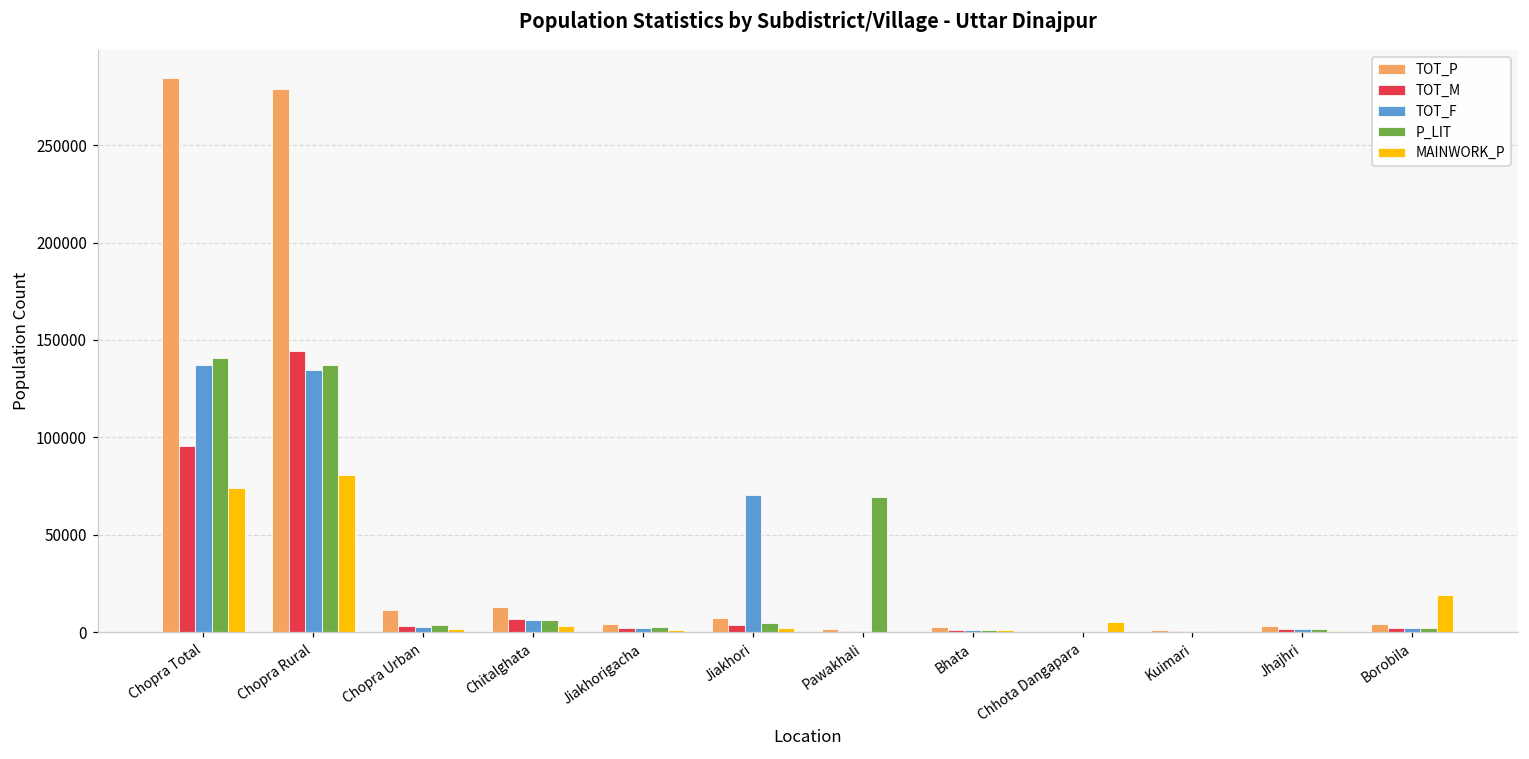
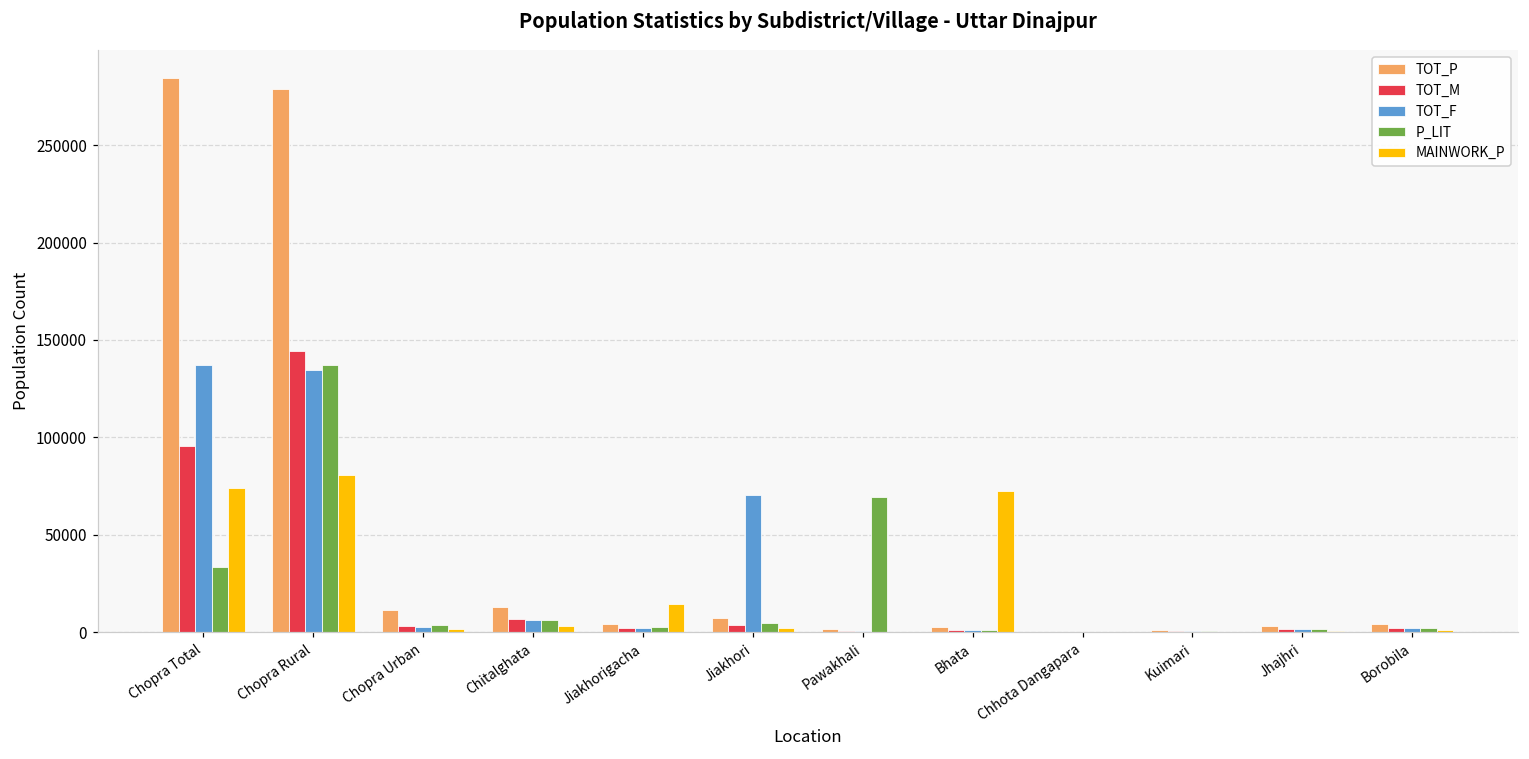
  {
    "TOT_P": {
      "Chopra Total": 284000,
      "Chopra Rural": 279000,
      "Chopra Urban": 11000,
      "Chitalghata": 13000,
      "Jiakhorigacha": 4000,
      "Jiakhori": 7000,
      "Pawakhali": 1000,
      "Bhata": 2000,
      "Jhajhri": 3000,
      "Borobila": 4000
    },
    "TOT_M": {
      "Chopra Total": 95000,
      "Chopra Rural": 144000,
      "Chopra Urban": 3000,
      "Chitalghata": 7000,
      "Jiakhorigacha": 2000,
      "Jiakhori": 4000,
      "Jhajhri": 2000,
      "Borobila": 2000
    },
    "TOT_F": {
      "Chopra Total": 137000,
      "Chopra Rural": 135000,
      "Chopra Urban": 3000,
      "Chitalghata": 6000,
      "Jiakhorigacha": 2000,
      "Jiakhori": 70000,
      "Jhajhri": 1000,
      "Borobila": 2000
    },
    "P_LIT": {
-     "Chopra Total": 141000,
+     "Chopra Total": 33000,
      "Chopra Rural": 137000,
      "Chopra Urban": 3000,
      "Chitalghata": 6000,
      "Jiakhorigacha": 3000,
      "Jiakhori": 5000,
      "Pawakhali": 69000,
      "Jhajhri": 2000,
      "Borobila": 2000
    },
    "MAINWORK_P": {
      "Chopra Total": 74000,
      "Chopra Rural": 81000,
      "Chopra Urban": 2000,
      "Chitalghata": 3000,
-     "Jiakhorigacha": 1000,
+     "Jiakhorigacha": 15000,
      "Jiakhori": 2000,
-     "Bhata": 1000,
-     "Chhota Dangapara": 5000,
-     "Borobila": 19000
+     "Bhata": 73000,
+     "Chhota Dangapara": 0,
+     "Borobila": 1000
    }
  }
